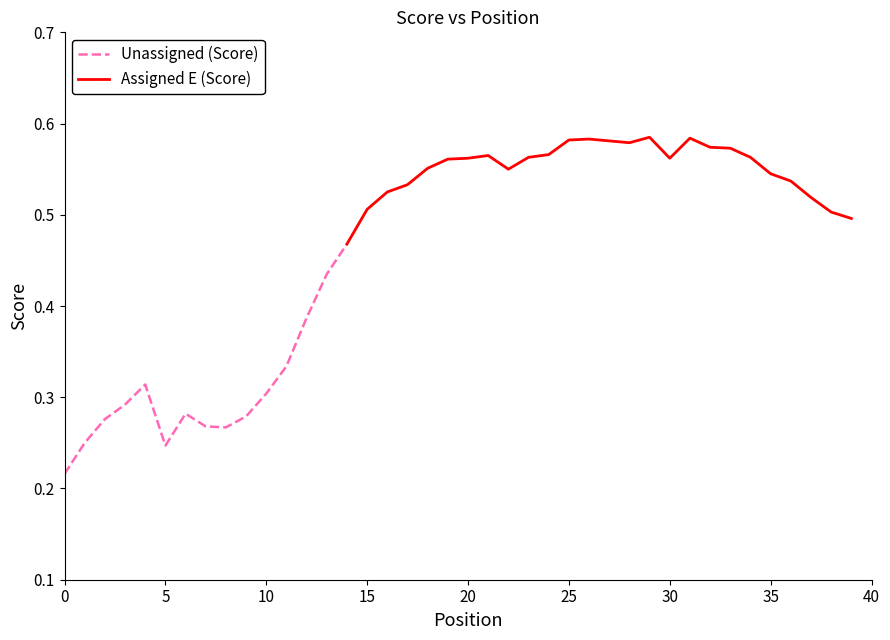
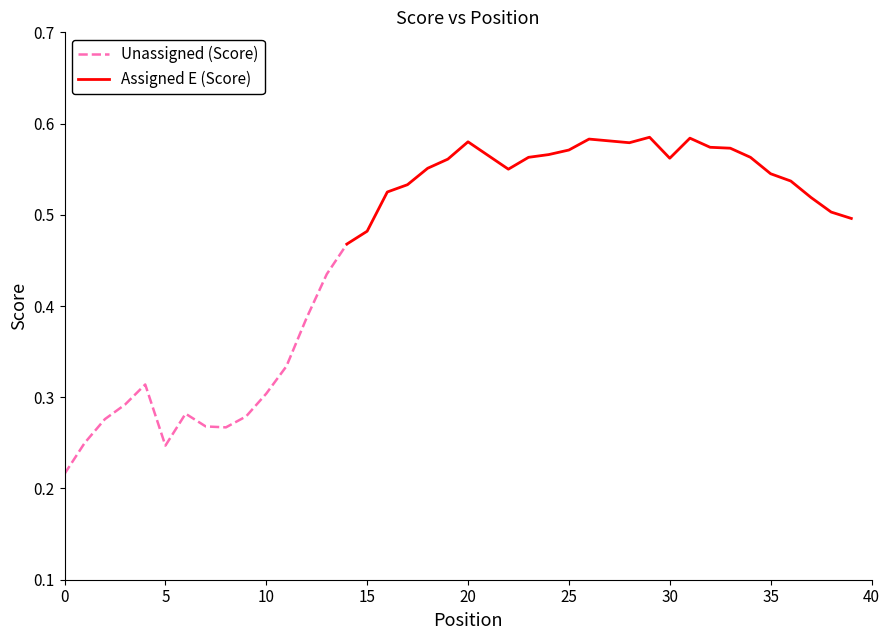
  {
    "Unassigned (Score)": {
      "0": 0.22,
      "5": 0.25,
      "10": 0.30
    },
    "Assigned E (Score)": {
-     "15": 0.51,
-     "20": 0.56,
-     "25": 0.58,
+     "15": 0.48,
+     "20": 0.58,
+     "25": 0.57,
      "30": 0.56,
      "35": 0.55
    }
  }
